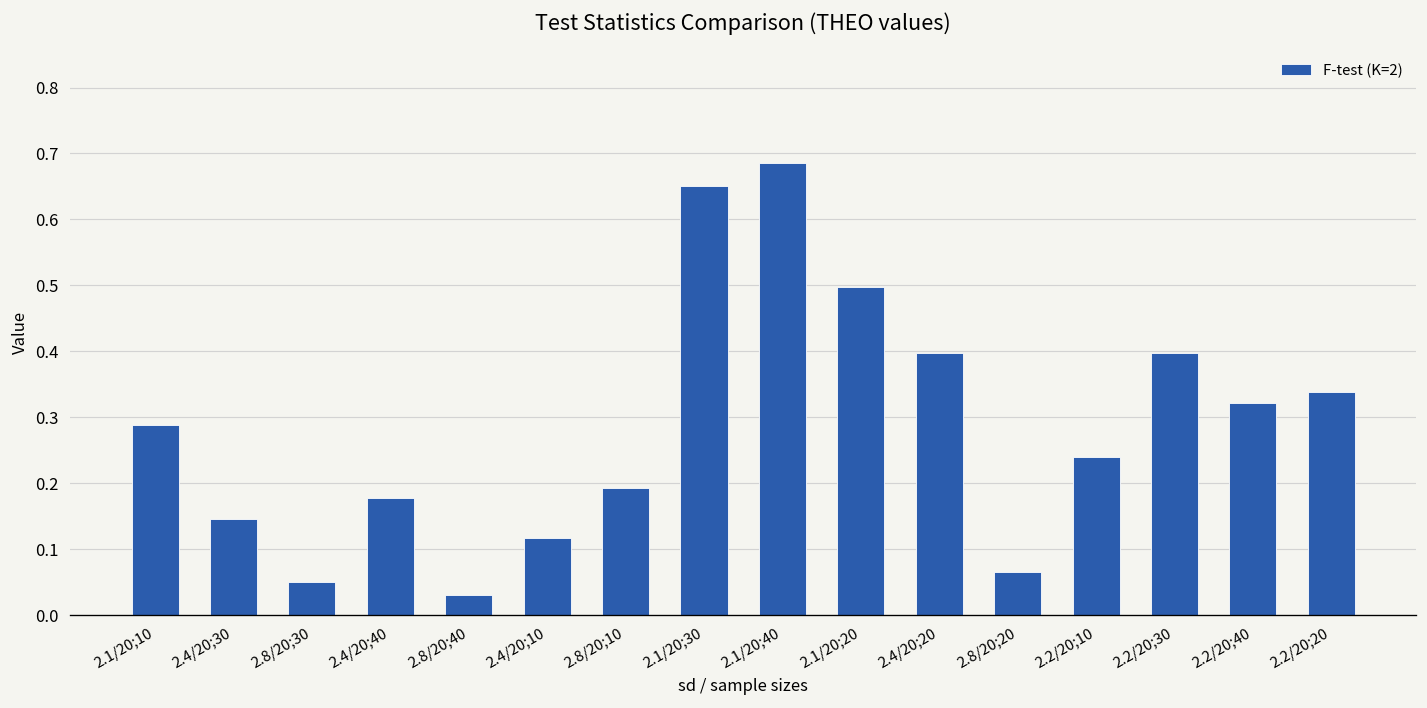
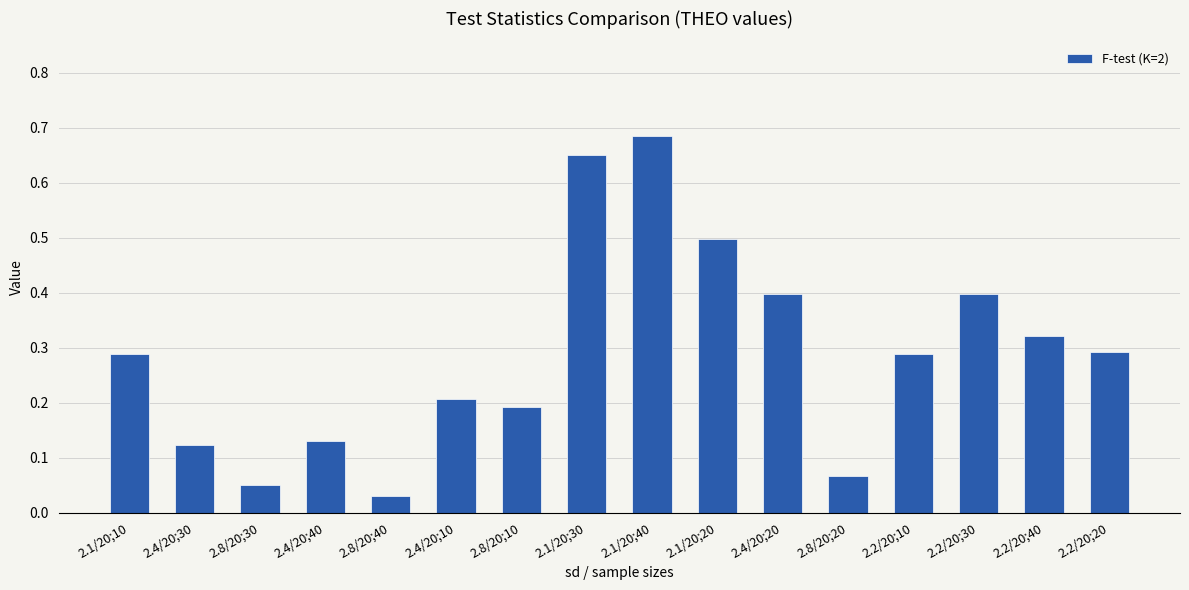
  {
    "2.1/20;10": 0.29,
-   "2.4/20;30": 0.15,
+   "2.4/20;30": 0.12,
    "2.8/20;30": 0.05,
-   "2.4/20;40": 0.18,
+   "2.4/20;40": 0.13,
    "2.8/20;40": 0.03,
-   "2.4/20;10": 0.12,
+   "2.4/20;10": 0.21,
    "2.8/20;10": 0.19,
    "2.1/20;30": 0.65,
    "2.1/20;40": 0.69,
    "2.1/20;20": 0.50,
    "2.4/20;20": 0.40,
    "2.8/20;20": 0.07,
-   "2.2/20;10": 0.24,
+   "2.2/20;10": 0.29,
    "2.2/20;30": 0.40,
    "2.2/20;40": 0.32,
-   "2.2/20;20": 0.34
+   "2.2/20;20": 0.29
  }
